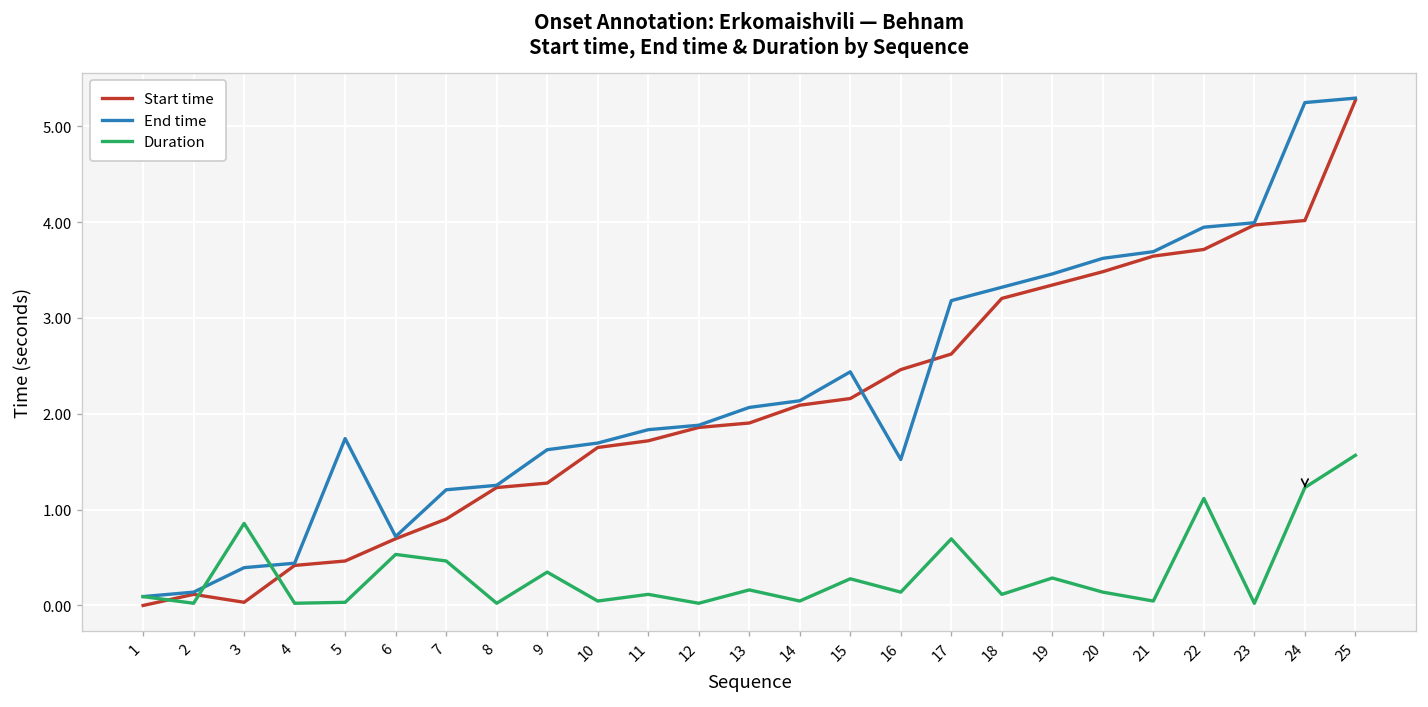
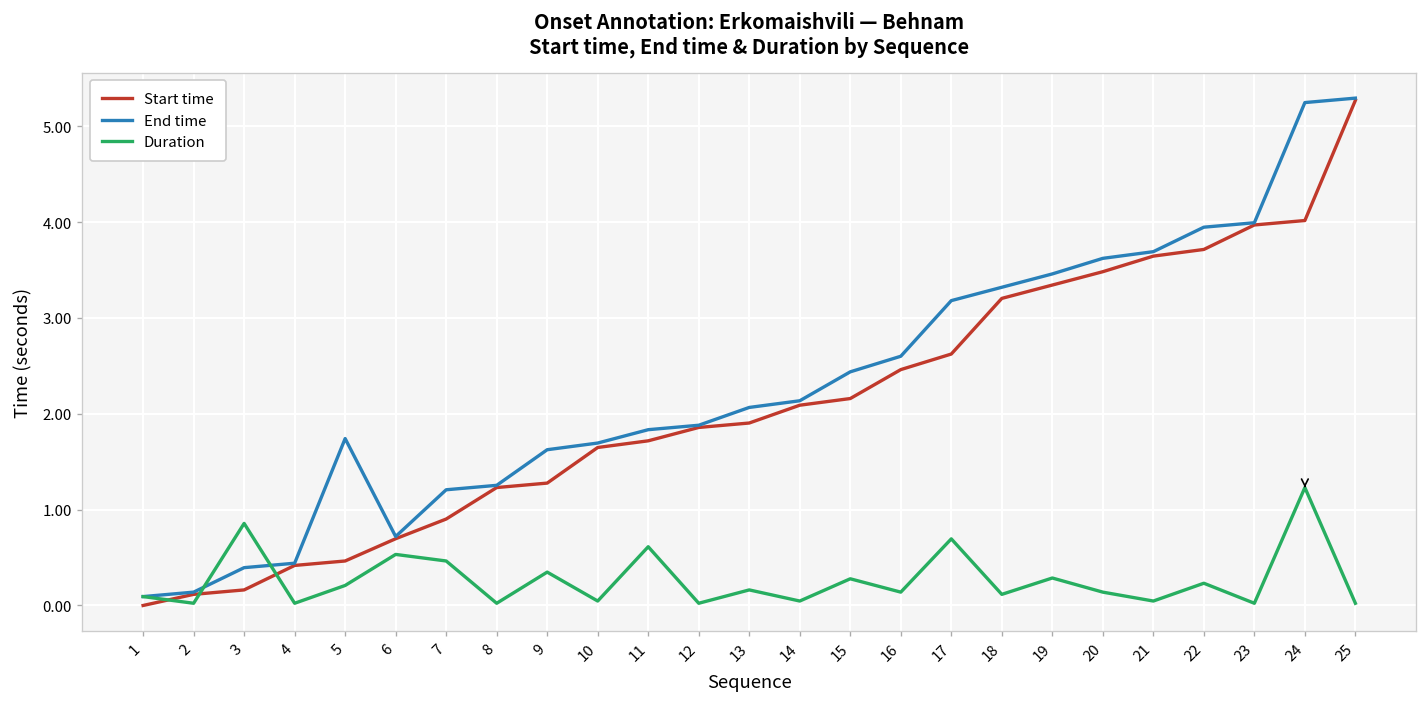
  {
    "Start time": {
      "1": 0.0,
-     "3": 0.0,
+     "3": 0.2,
      "5": 0.5,
      "7": 0.9,
      "9": 1.3,
      "10": 1.6,
      "11": 1.7,
      "13": 1.9,
      "14": 2.1,
      "15": 2.2,
      "16": 2.5,
      "17": 2.6,
      "18": 3.2,
      "19": 3.3,
      "20": 3.5,
      "21": 3.6,
      "22": 3.7,
      "24": 4.0
    },
    "End time": {
      "3": 0.4,
      "5": 1.7,
      "7": 1.2,
      "9": 1.6,
      "10": 1.7,
      "11": 1.8,
      "13": 2.1,
      "14": 2.1,
      "15": 2.4,
-     "16": 1.5,
+     "16": 2.6,
      "17": 3.2,
      "18": 3.3,
      "19": 3.5,
      "20": 3.6,
      "21": 3.7,
      "22": 3.9,
      "24": 5.2
    },
    "Duration": {
      "2": 0.0,
      "3": 0.9,
      "4": 0.0,
-     "5": 0.0,
+     "5": 0.2,
      "6": 0.5,
      "7": 0.5,
      "8": 0.0,
      "9": 0.3,
      "10": 0.0,
-     "11": 0.1,
+     "11": 0.6,
      "12": 0.0,
      "13": 0.2,
      "14": 0.0,
      "15": 0.3,
      "16": 0.1,
      "17": 0.7,
      "18": 0.1,
      "19": 0.3,
      "20": 0.1,
      "21": 0.0,
-     "22": 1.1,
+     "22": 0.2,
      "23": 0.0,
      "24": 1.2,
-     "25": 1.6
+     "25": 0.0
    }
  }
